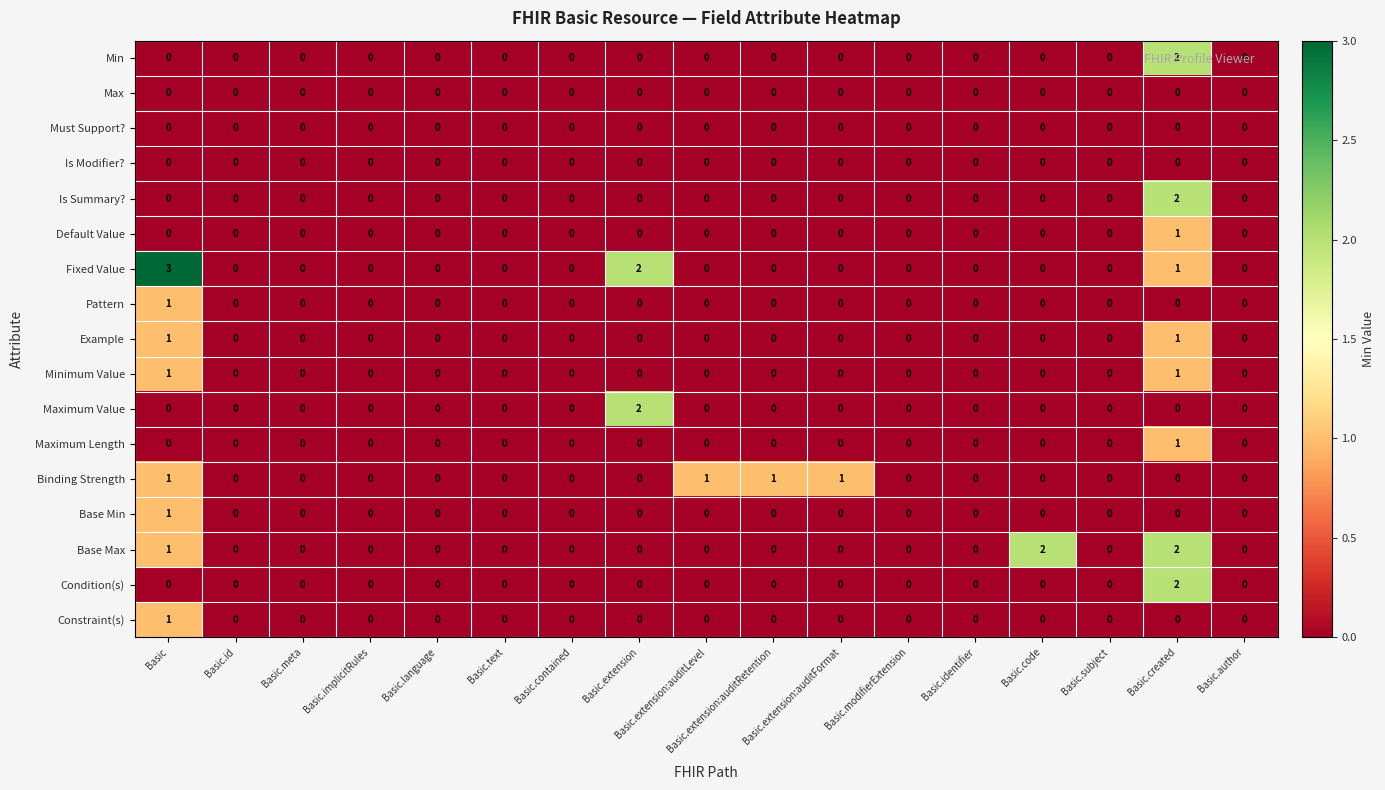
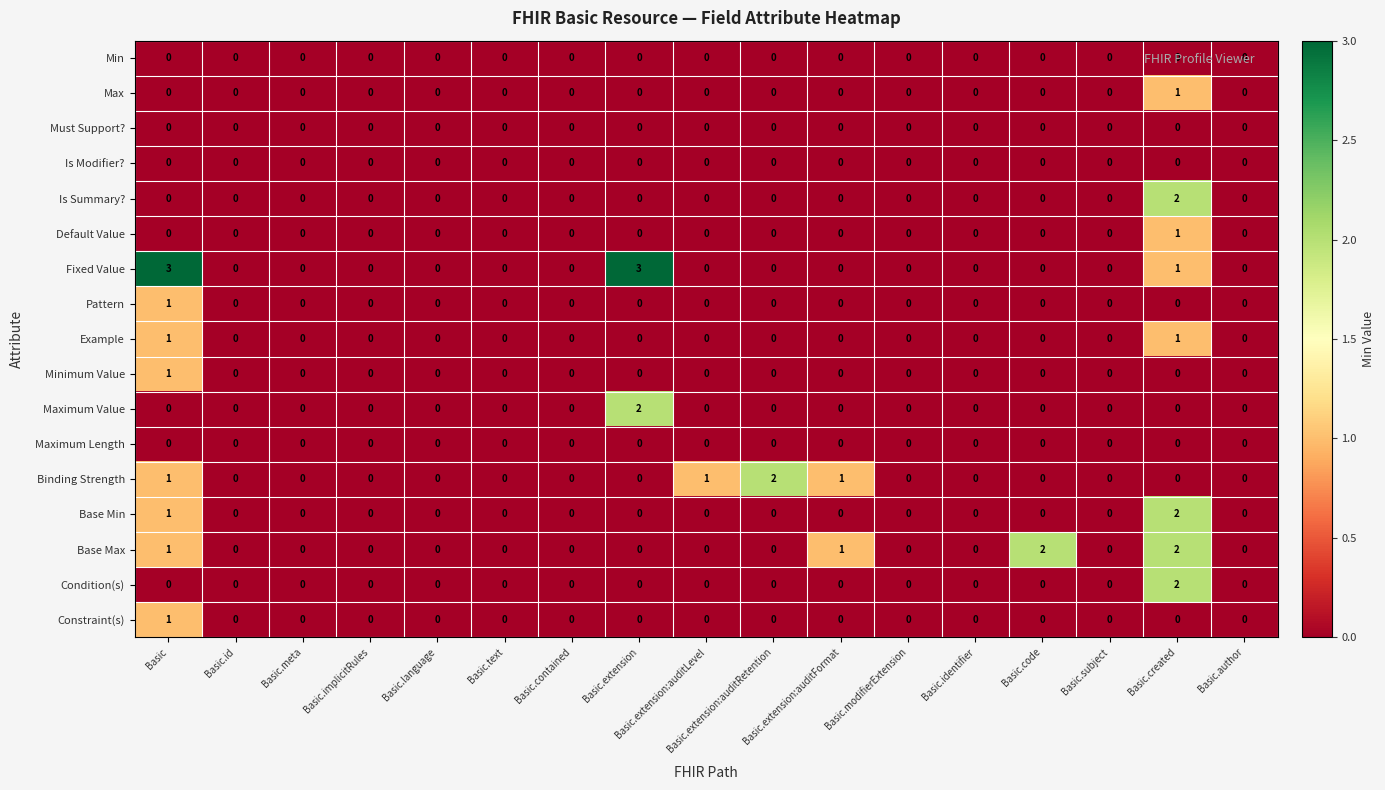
  {
    "Min": {
      "Basic": 0,
      "Basic.id": 0,
      "Basic.meta": 0,
      "Basic.implicitRules": 0,
      "Basic.language": 0,
      "Basic.text": 0,
      "Basic.contained": 0,
      "Basic.extension": 0,
      "Basic.extension:auditLevel": 0,
      "Basic.extension:auditRetention": 0,
      "Basic.extension:auditFormat": 0,
      "Basic.modifierExtension": 0,
      "Basic.identifier": 0,
      "Basic.code": 0,
      "Basic.subject": 0,
-     "Basic.created": 2
+     "Basic.created": 0
    },
    "Max": {
      "Basic": 0,
      "Basic.id": 0,
      "Basic.meta": 0,
      "Basic.implicitRules": 0,
      "Basic.language": 0,
      "Basic.text": 0,
      "Basic.contained": 0,
      "Basic.extension": 0,
      "Basic.extension:auditLevel": 0,
      "Basic.extension:auditRetention": 0,
      "Basic.extension:auditFormat": 0,
      "Basic.modifierExtension": 0,
      "Basic.identifier": 0,
      "Basic.code": 0,
      "Basic.subject": 0,
-     "Basic.created": 0,
+     "Basic.created": 1,
      "Basic.author": 0
    },
    "Fixed Value": {
      "Basic": 3,
      "Basic.id": 0,
      "Basic.meta": 0,
      "Basic.implicitRules": 0,
      "Basic.language": 0,
      "Basic.text": 0,
      "Basic.contained": 0,
-     "Basic.extension": 2,
+     "Basic.extension": 3,
      "Basic.extension:auditLevel": 0,
      "Basic.extension:auditRetention": 0,
      "Basic.extension:auditFormat": 0,
      "Basic.modifierExtension": 0,
      "Basic.identifier": 0,
      "Basic.code": 0,
      "Basic.subject": 0,
      "Basic.created": 1,
      "Basic.author": 0
    },
    "Minimum Value": {
      "Basic": 1,
      "Basic.id": 0,
      "Basic.meta": 0,
      "Basic.implicitRules": 0,
      "Basic.language": 0,
      "Basic.text": 0,
      "Basic.contained": 0,
      "Basic.extension": 0,
      "Basic.extension:auditLevel": 0,
      "Basic.extension:auditRetention": 0,
      "Basic.extension:auditFormat": 0,
      "Basic.modifierExtension": 0,
      "Basic.identifier": 0,
      "Basic.code": 0,
      "Basic.subject": 0,
-     "Basic.created": 1,
+     "Basic.created": 0,
      "Basic.author": 0
    },
    "Maximum Length": {
      "Basic": 0,
      "Basic.id": 0,
      "Basic.meta": 0,
      "Basic.implicitRules": 0,
      "Basic.language": 0,
      "Basic.text": 0,
      "Basic.contained": 0,
      "Basic.extension": 0,
      "Basic.extension:auditLevel": 0,
      "Basic.extension:auditRetention": 0,
      "Basic.extension:auditFormat": 0,
      "Basic.modifierExtension": 0,
      "Basic.identifier": 0,
      "Basic.code": 0,
      "Basic.subject": 0,
-     "Basic.created": 1,
+     "Basic.created": 0,
      "Basic.author": 0
    },
    "Binding Strength": {
      "Basic": 1,
      "Basic.id": 0,
      "Basic.meta": 0,
      "Basic.implicitRules": 0,
      "Basic.language": 0,
      "Basic.text": 0,
      "Basic.contained": 0,
      "Basic.extension": 0,
      "Basic.extension:auditLevel": 1,
-     "Basic.extension:auditRetention": 1,
+     "Basic.extension:auditRetention": 2,
      "Basic.extension:auditFormat": 1,
      "Basic.modifierExtension": 0,
      "Basic.identifier": 0,
      "Basic.code": 0,
      "Basic.subject": 0,
      "Basic.created": 0,
      "Basic.author": 0
    },
    "Base Min": {
      "Basic": 1,
      "Basic.id": 0,
      "Basic.meta": 0,
      "Basic.implicitRules": 0,
      "Basic.language": 0,
      "Basic.text": 0,
      "Basic.contained": 0,
      "Basic.extension": 0,
      "Basic.extension:auditLevel": 0,
      "Basic.extension:auditRetention": 0,
      "Basic.extension:auditFormat": 0,
      "Basic.modifierExtension": 0,
      "Basic.identifier": 0,
      "Basic.code": 0,
      "Basic.subject": 0,
-     "Basic.created": 0,
+     "Basic.created": 2,
      "Basic.author": 0
    },
    "Base Max": {
      "Basic": 1,
      "Basic.id": 0,
      "Basic.meta": 0,
      "Basic.implicitRules": 0,
      "Basic.language": 0,
      "Basic.text": 0,
      "Basic.contained": 0,
      "Basic.extension": 0,
      "Basic.extension:auditLevel": 0,
      "Basic.extension:auditRetention": 0,
-     "Basic.extension:auditFormat": 0,
+     "Basic.extension:auditFormat": 1,
      "Basic.modifierExtension": 0,
      "Basic.identifier": 0,
      "Basic.code": 2,
      "Basic.subject": 0,
      "Basic.created": 2,
      "Basic.author": 0
    }
  }
